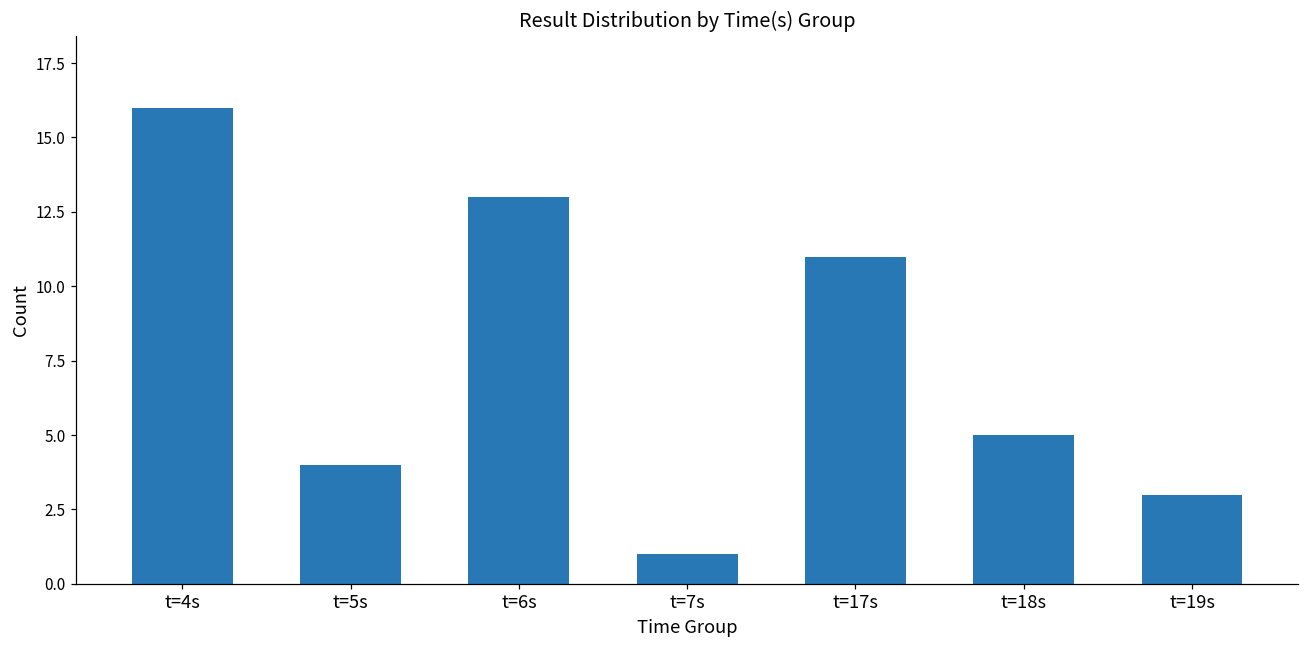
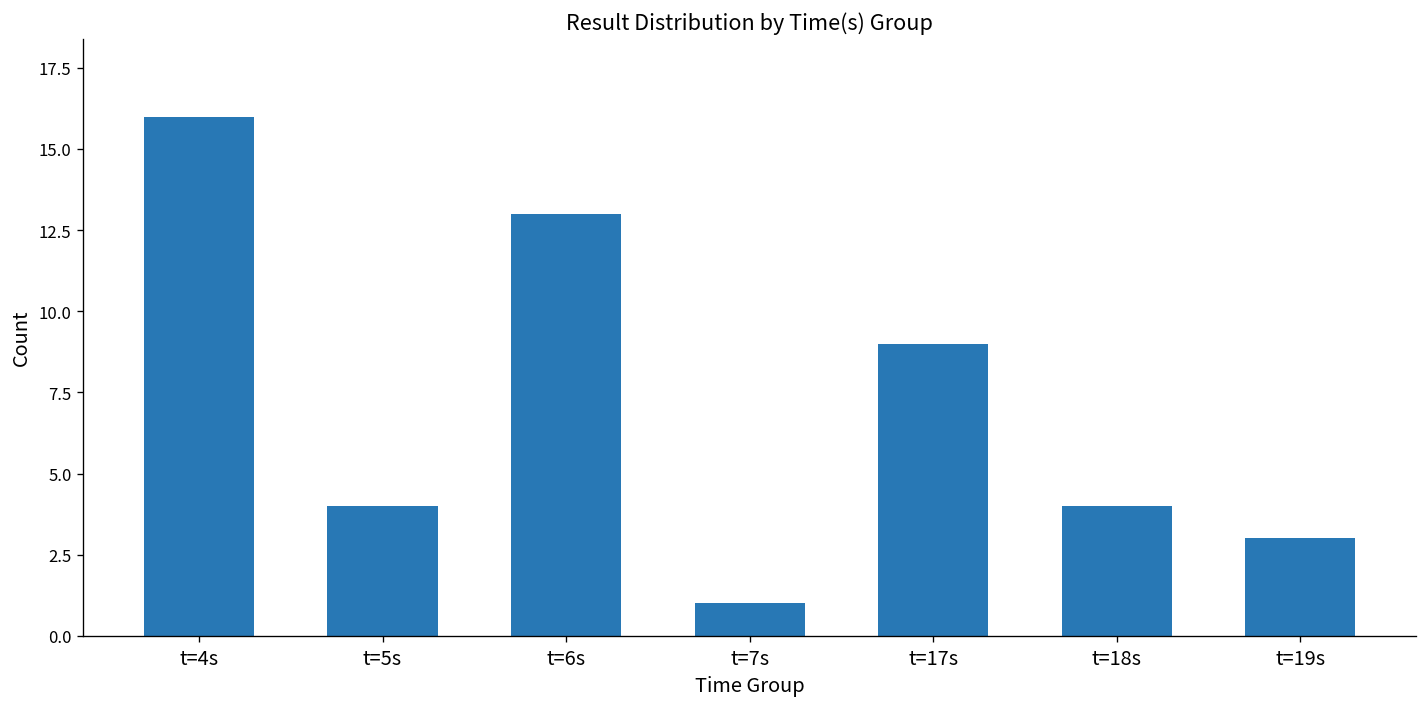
  {
    "t=4s": 16,
    "t=5s": 4,
    "t=6s": 13,
    "t=7s": 1,
-   "t=17s": 11,
-   "t=18s": 5,
+   "t=17s": 9,
+   "t=18s": 4,
    "t=19s": 3
  }
